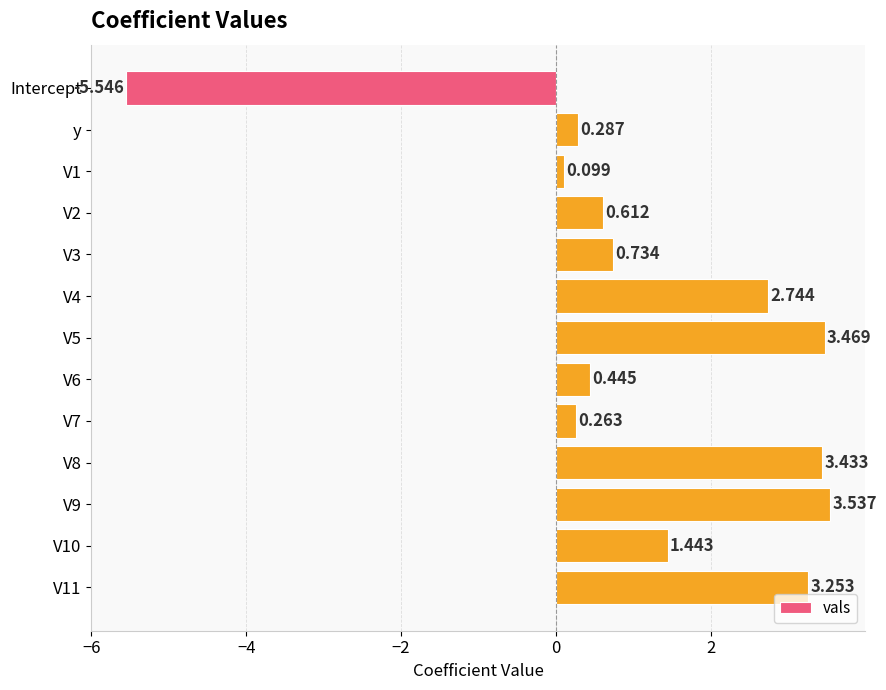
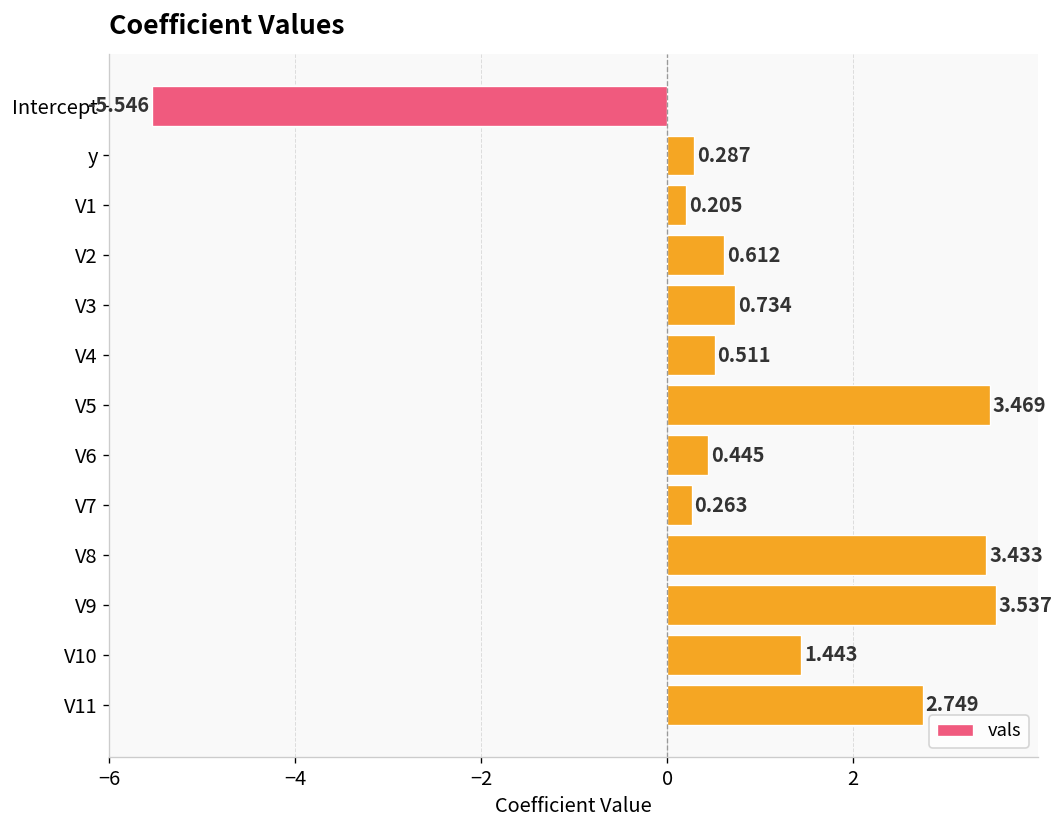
  {
    "Intercept": -5.546,
    "y": 0.287,
-   "V1": 0.099,
+   "V1": 0.205,
    "V2": 0.612,
    "V3": 0.734,
-   "V4": 2.744,
+   "V4": 0.511,
    "V5": 3.469,
    "V6": 0.445,
    "V7": 0.263,
    "V8": 3.433,
    "V9": 3.537,
    "V10": 1.443,
-   "V11": 3.253
+   "V11": 2.749
  }
